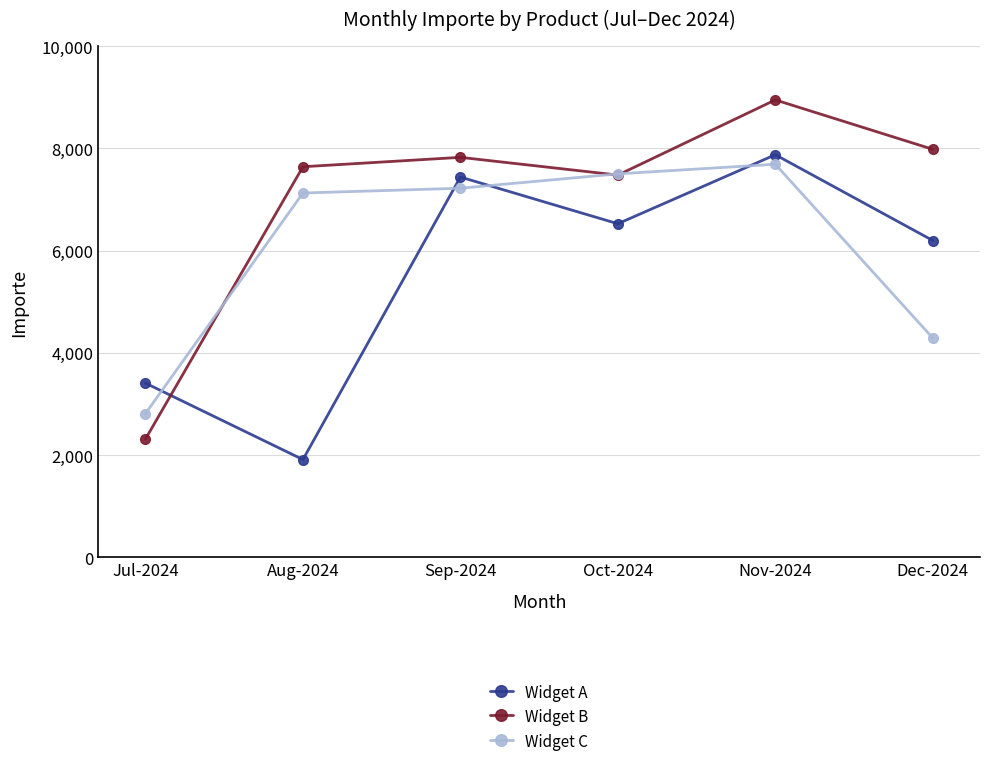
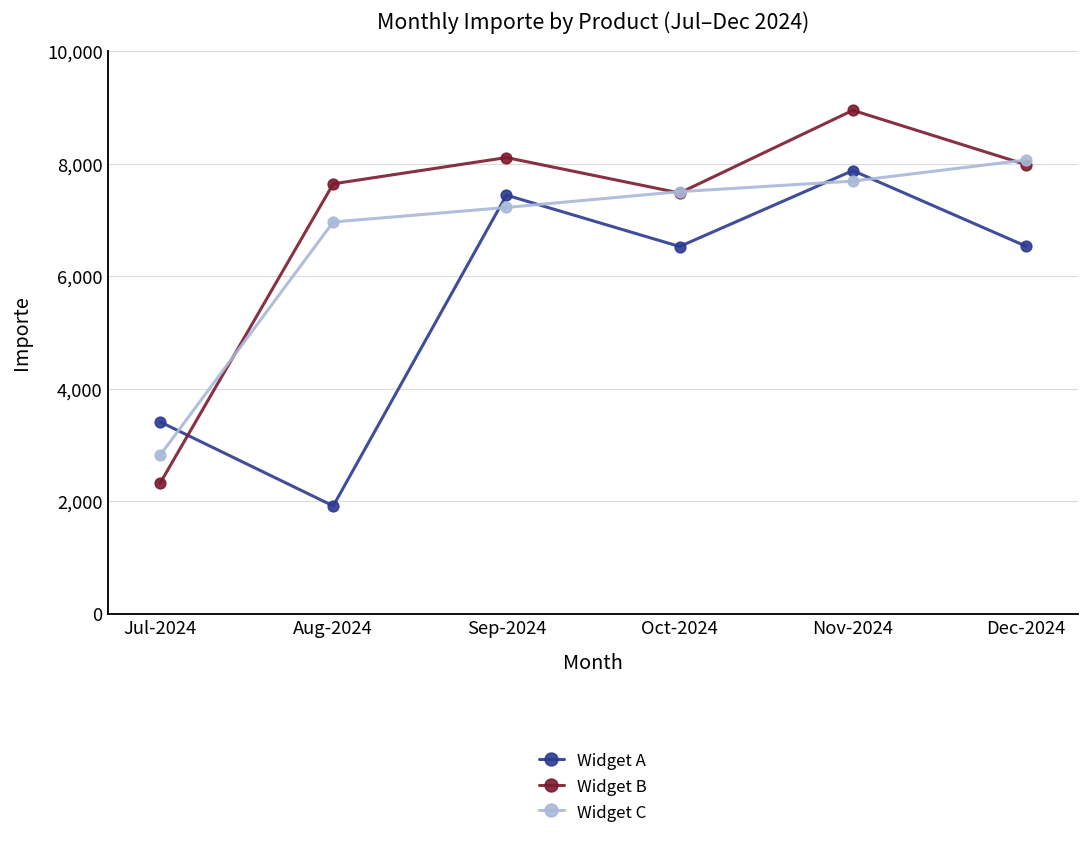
  {
    "Widget A": {
      "Jul-2024": "3,400",
      "Aug-2024": "1,900",
      "Sep-2024": "7,400",
      "Oct-2024": "6,500",
      "Nov-2024": "7,900",
-     "Dec-2024": "6,200"
+     "Dec-2024": "6,500"
    },
    "Widget B": {
      "Jul-2024": "2,300",
      "Aug-2024": "7,600",
-     "Sep-2024": "7,800",
+     "Sep-2024": "8,100",
      "Nov-2024": "8,900",
      "Dec-2024": "8,000"
    },
    "Widget C": {
      "Jul-2024": "2,800",
-     "Aug-2024": "7,100",
+     "Aug-2024": "7,000",
      "Sep-2024": "7,200",
      "Nov-2024": "7,700",
-     "Dec-2024": "4,300"
+     "Dec-2024": "8,100"
    }
  }
